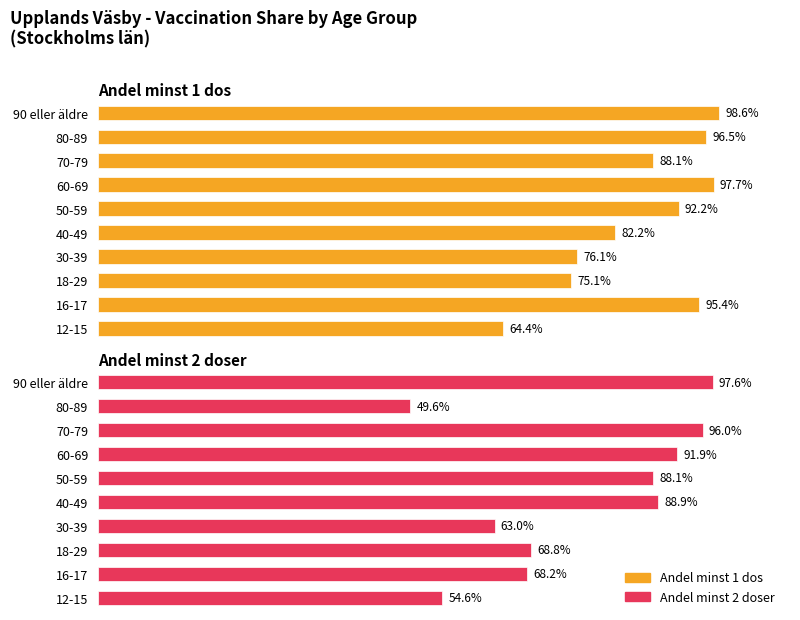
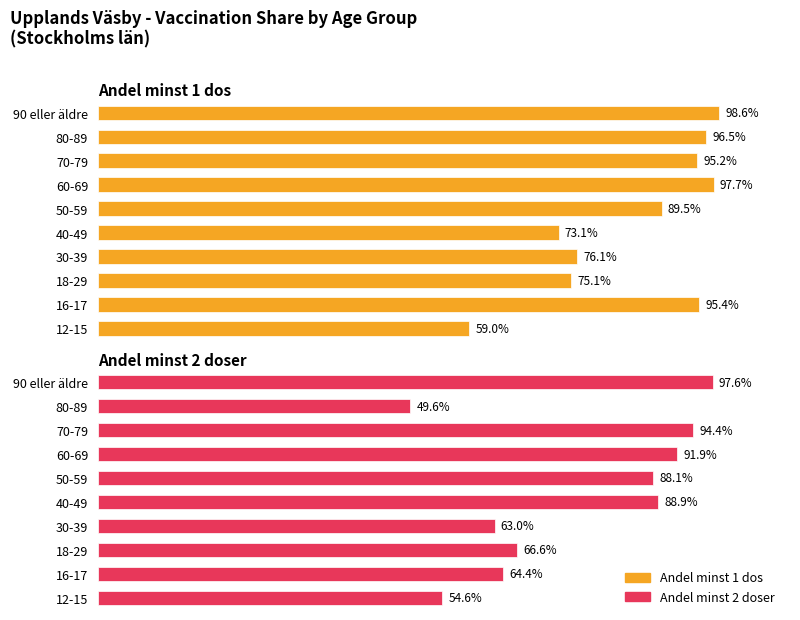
  {
    "Andel minst 1 dos": {
      "90 eller äldre": "98.6%",
      "80-89": "96.5%",
-     "70-79": "88.1%",
+     "70-79": "95.2%",
      "60-69": "97.7%",
-     "50-59": "92.2%",
-     "40-49": "82.2%",
+     "50-59": "89.5%",
+     "40-49": "73.1%",
      "30-39": "76.1%",
      "18-29": "75.1%",
      "16-17": "95.4%",
-     "12-15": "64.4%"
+     "12-15": "59.0%"
    },
    "Andel minst 2 doser": {
      "90 eller äldre": "97.6%",
      "80-89": "49.6%",
-     "70-79": "96.0%",
+     "70-79": "94.4%",
      "60-69": "91.9%",
      "50-59": "88.1%",
      "40-49": "88.9%",
      "30-39": "63.0%",
-     "18-29": "68.8%",
-     "16-17": "68.2%",
+     "18-29": "66.6%",
+     "16-17": "64.4%",
      "12-15": "54.6%"
    }
  }
